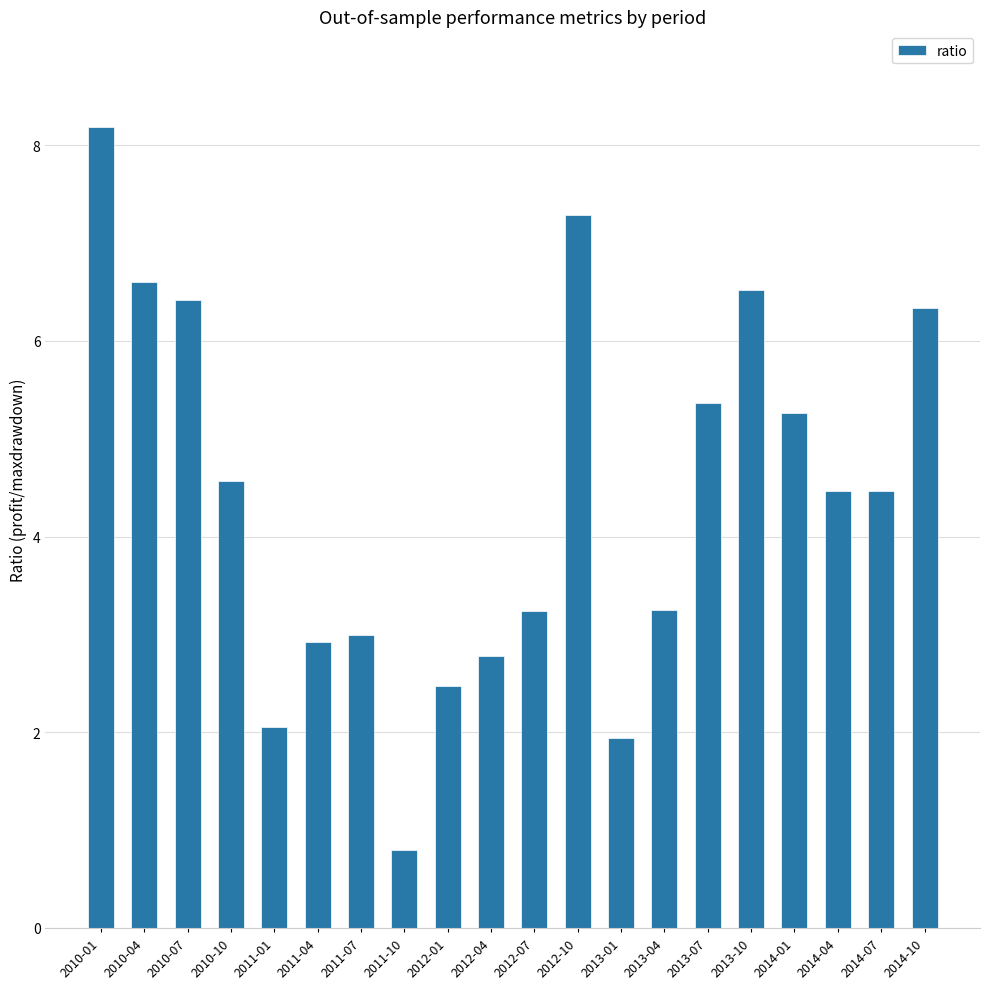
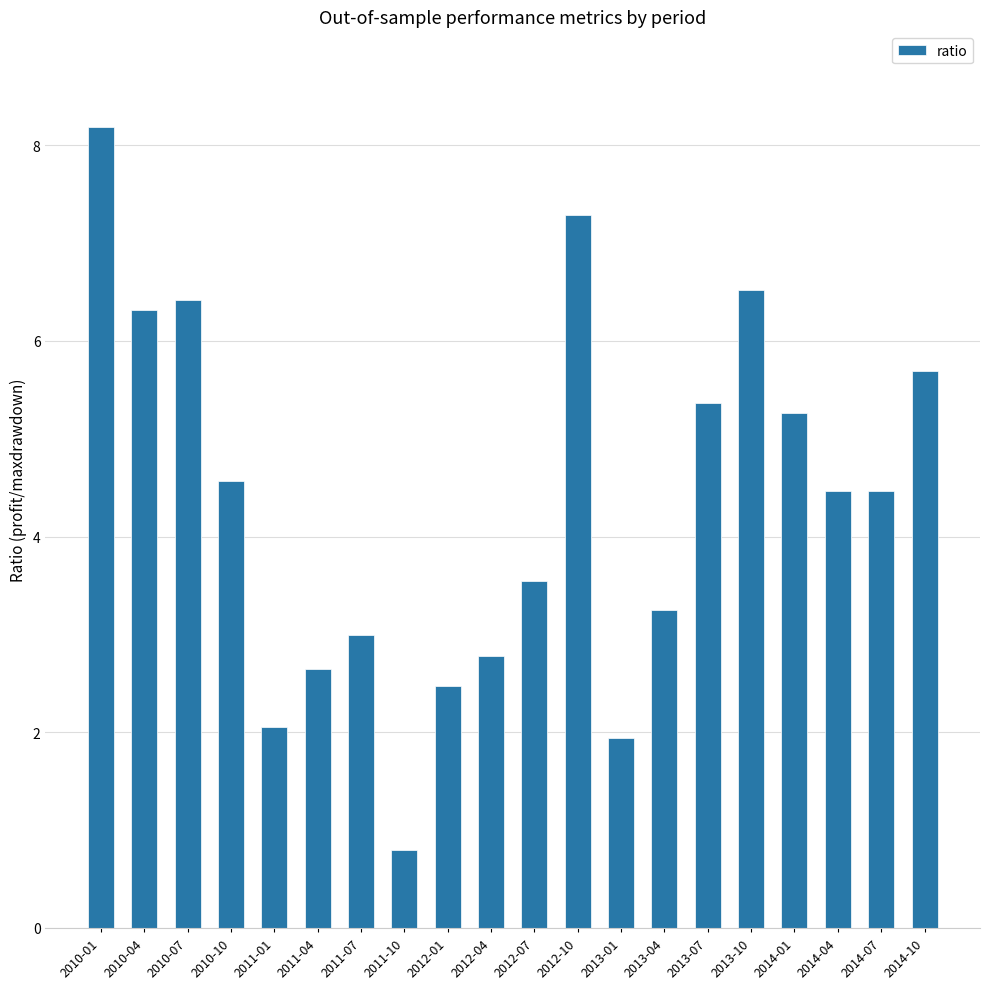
  {
    "2010-01": 8.2,
-   "2010-04": 6.6,
+   "2010-04": 6.3,
    "2010-07": 6.4,
    "2010-10": 4.6,
    "2011-01": 2.1,
-   "2011-04": 2.9,
+   "2011-04": 2.6,
    "2011-07": 3.0,
    "2011-10": 0.8,
    "2012-01": 2.5,
    "2012-04": 2.8,
-   "2012-07": 3.2,
+   "2012-07": 3.5,
    "2012-10": 7.3,
    "2013-01": 1.9,
    "2013-04": 3.2,
    "2013-07": 5.4,
    "2013-10": 6.5,
    "2014-01": 5.3,
    "2014-04": 4.5,
    "2014-07": 4.5,
-   "2014-10": 6.3
+   "2014-10": 5.7
  }
